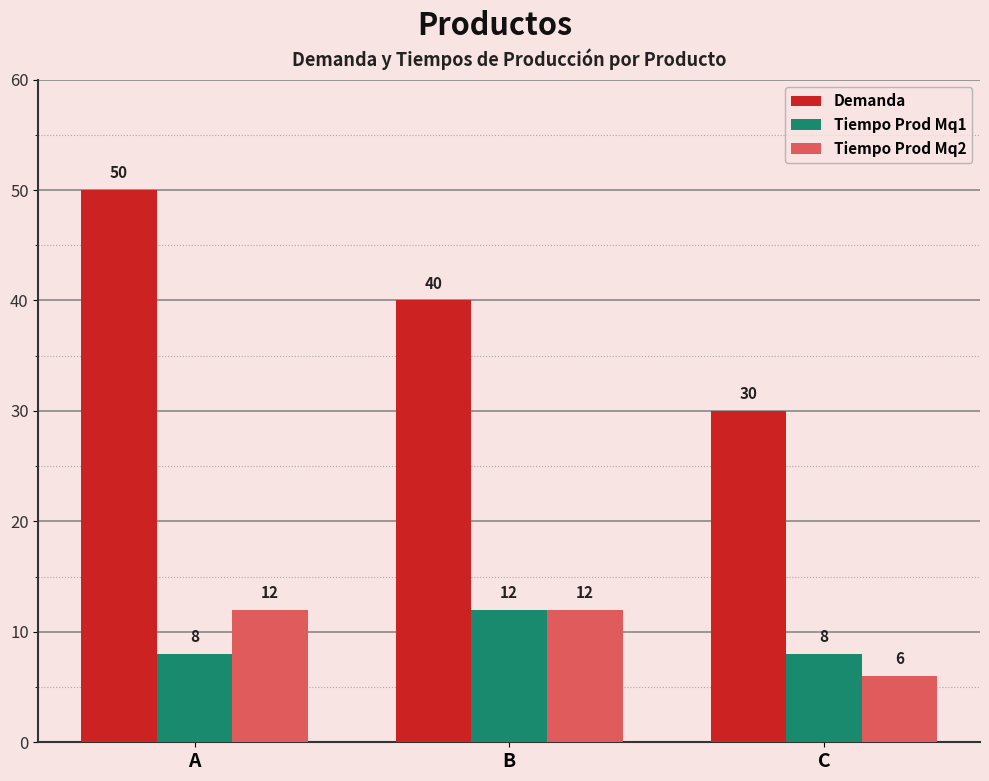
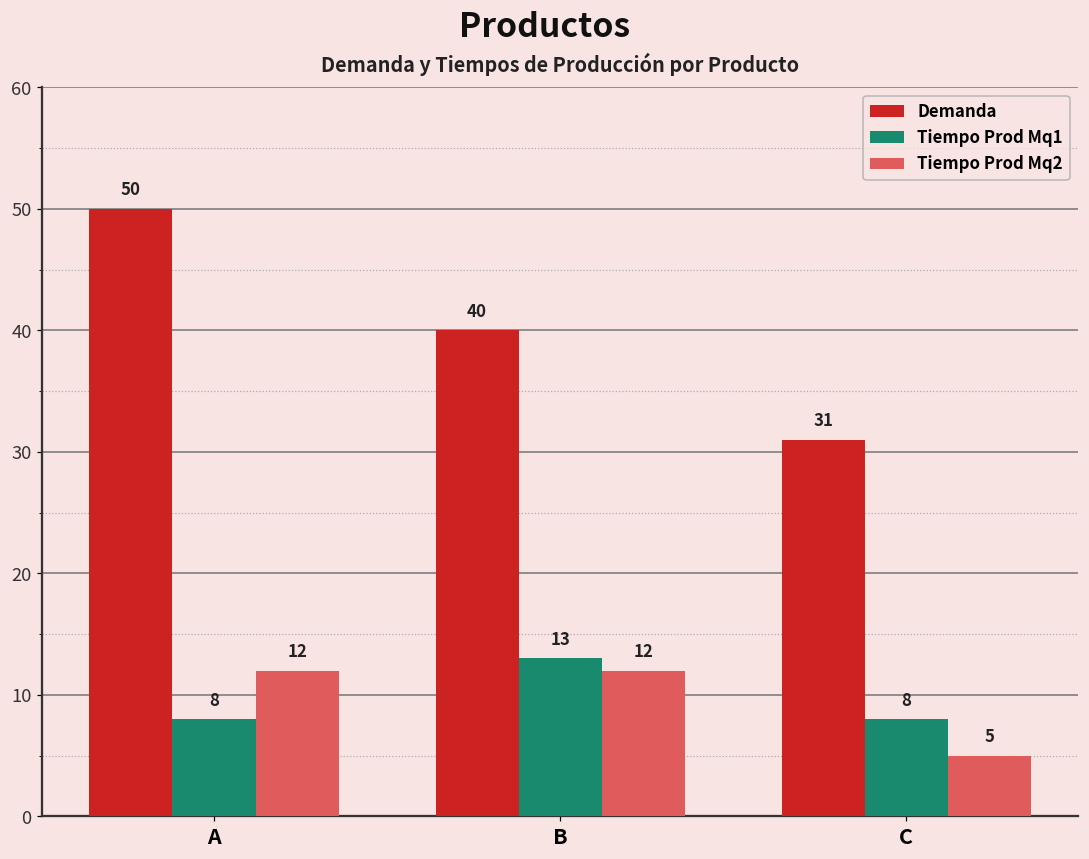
  {
    "Demanda": {
      "A": 50,
      "B": 40,
-     "C": 30
+     "C": 31
    },
    "Tiempo Prod Mq1": {
      "A": 8,
-     "B": 12,
+     "B": 13,
      "C": 8
    },
    "Tiempo Prod Mq2": {
      "A": 12,
      "B": 12,
-     "C": 6
+     "C": 5
    }
  }
